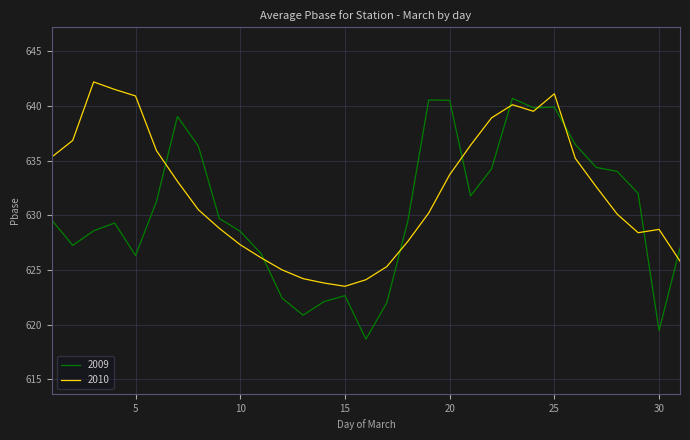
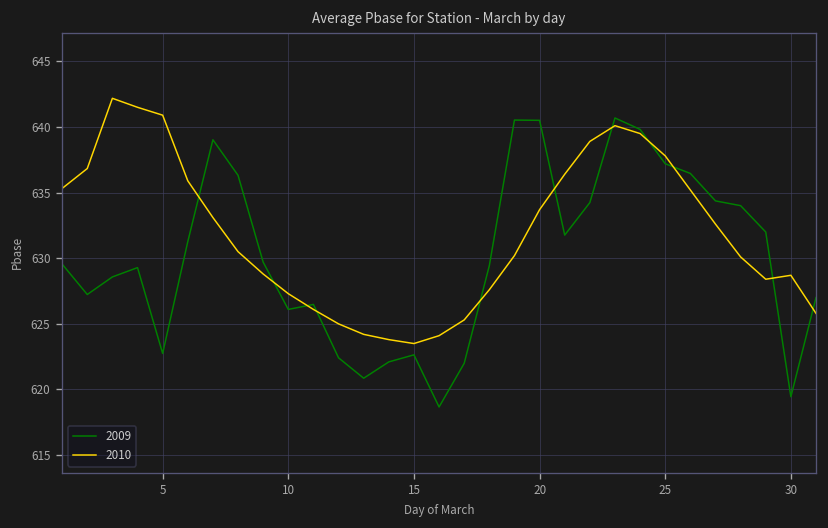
  {
    "2009": {
-     "5": 626.3,
-     "10": 628.5,
+     "5": 622.7,
+     "10": 626.1,
      "15": 622.6,
      "20": 640.5,
-     "25": 639.9,
+     "25": 637.2,
      "30": 619.4
    },
    "2010": {
      "5": 640.9,
      "10": 627.3,
      "15": 623.5,
      "20": 633.7,
-     "25": 641.1,
+     "25": 637.8,
      "30": 628.7
    }
  }
